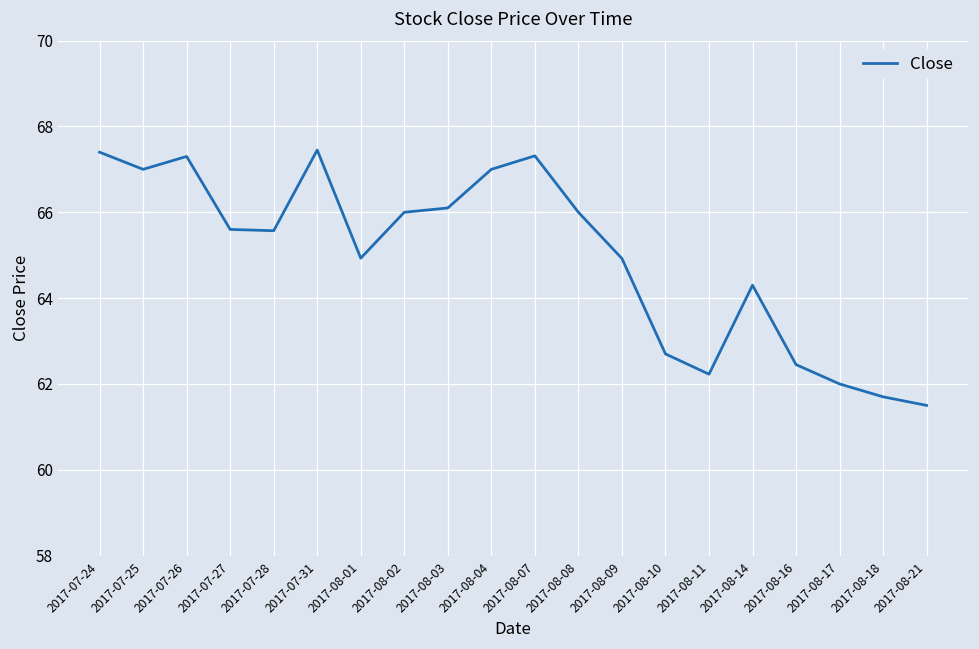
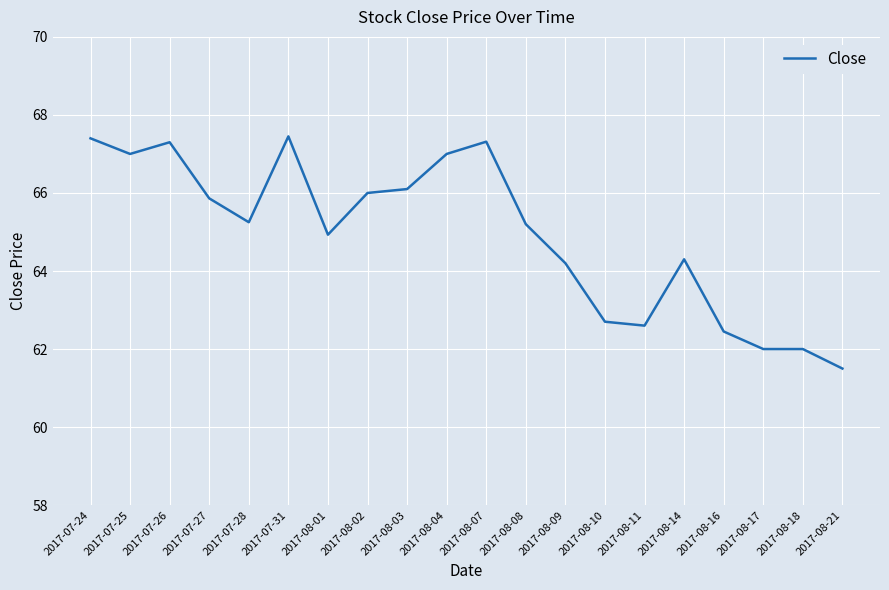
  {
    "2017-07-24": 67.4,
    "2017-07-25": 67.0,
    "2017-07-26": 67.3,
-   "2017-07-27": 65.6,
-   "2017-07-28": 65.6,
+   "2017-07-27": 65.9,
+   "2017-07-28": 65.3,
    "2017-07-31": 67.4,
    "2017-08-01": 64.9,
    "2017-08-02": 66.0,
    "2017-08-03": 66.1,
    "2017-08-04": 67.0,
    "2017-08-07": 67.3,
-   "2017-08-08": 66.0,
-   "2017-08-09": 64.9,
+   "2017-08-08": 65.2,
+   "2017-08-09": 64.2,
    "2017-08-10": 62.7,
-   "2017-08-11": 62.2,
+   "2017-08-11": 62.6,
    "2017-08-14": 64.3,
    "2017-08-16": 62.5,
    "2017-08-17": 62.0,
-   "2017-08-18": 61.7,
+   "2017-08-18": 62.0,
    "2017-08-21": 61.5
  }
